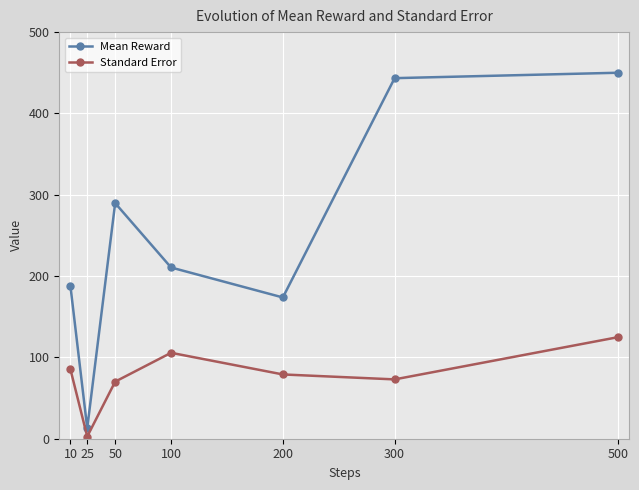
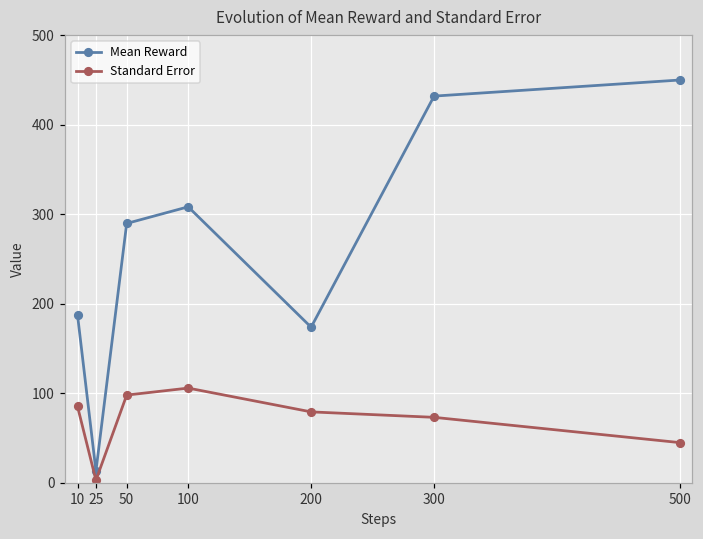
  {
    "Mean Reward": {
      "10": 190,
      "25": 10,
      "50": 290,
-     "100": 210,
+     "100": 310,
      "200": 170,
-     "300": 440,
+     "300": 430,
      "500": 450
    },
    "Standard Error": {
      "10": 90,
      "25": 0,
-     "50": 70,
+     "50": 100,
      "100": 110,
      "200": 80,
      "300": 70,
-     "500": 120
+     "500": 40
    }
  }
